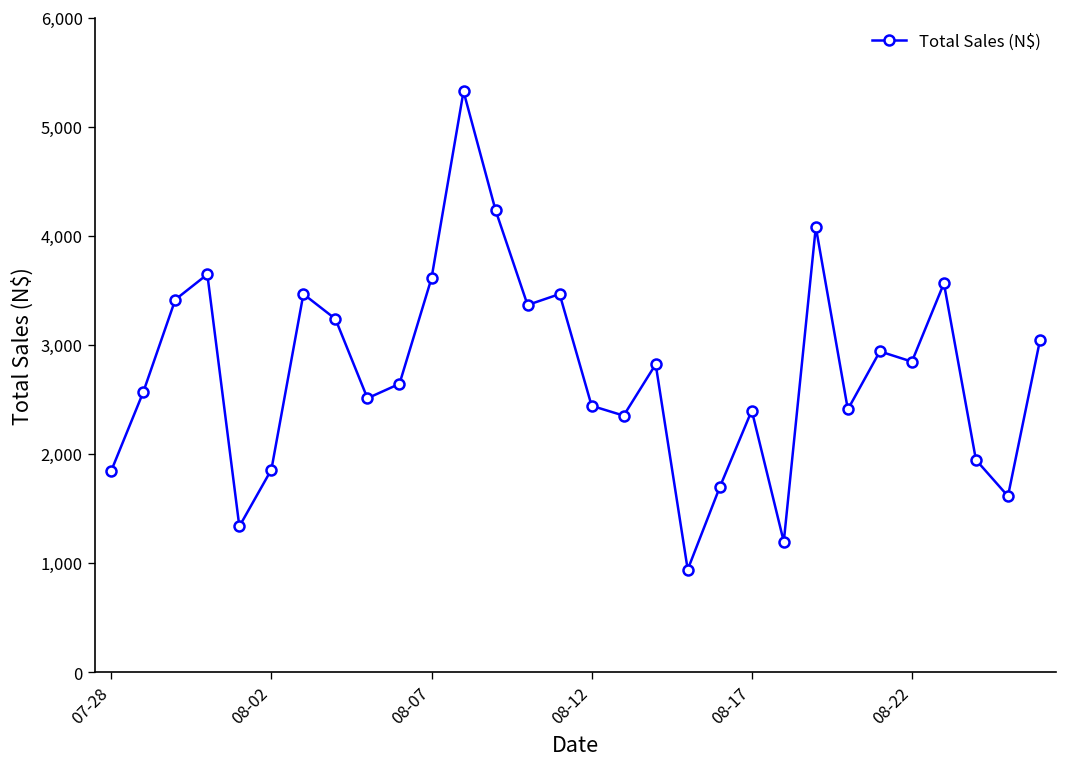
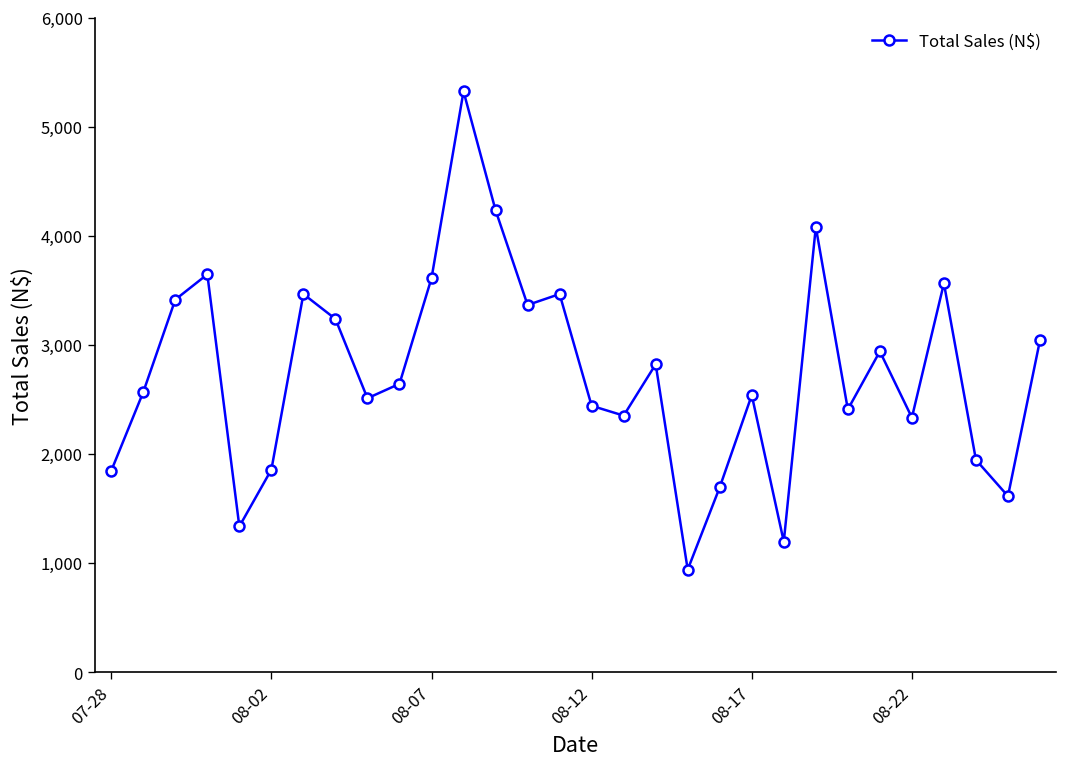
  {
    "07-28": "1,800",
    "08-02": "1,900",
    "08-07": "3,600",
    "08-12": "2,400",
-   "08-17": "2,400",
-   "08-22": "2,800"
+   "08-17": "2,500",
+   "08-22": "2,300"
  }
